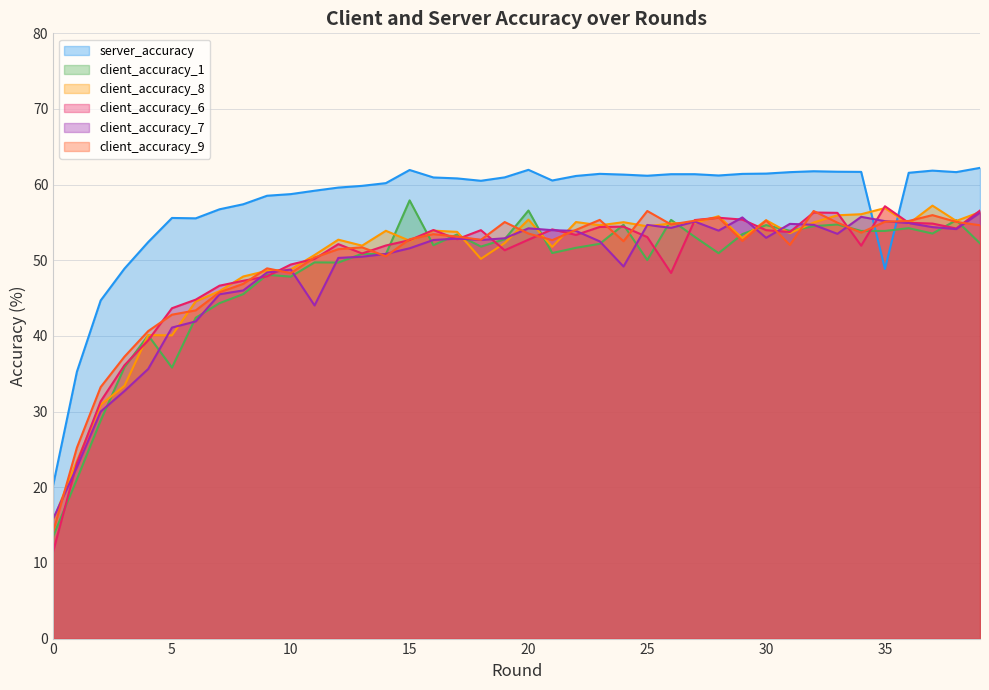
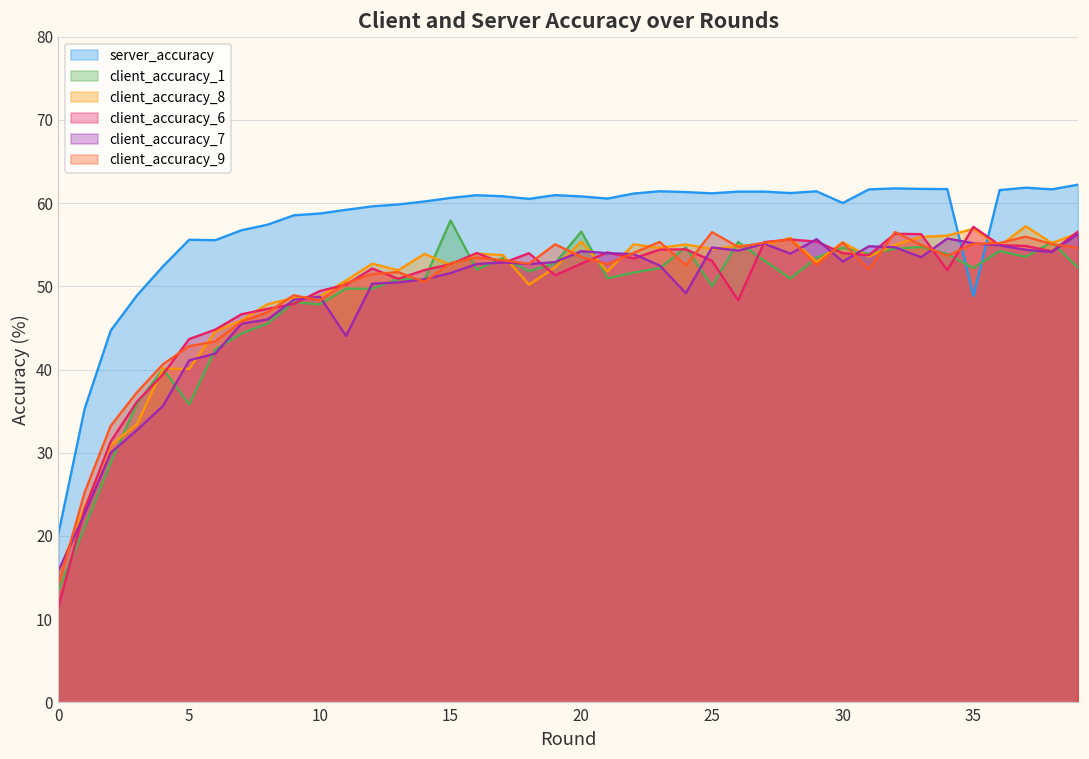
  {
    "server_accuracy": {
      "0": 20,
      "5": 56,
      "10": 59,
-     "15": 62,
-     "20": 62,
+     "15": 61,
+     "20": 61,
      "25": 61,
-     "30": 61,
+     "30": 60,
      "35": 49
    },
    "client_accuracy_1": {
      "0": 14,
      "5": 36,
      "10": 48,
      "15": 58,
      "20": 57,
      "25": 50,
      "30": 55,
-     "35": 54
+     "35": 52
    }
  }
